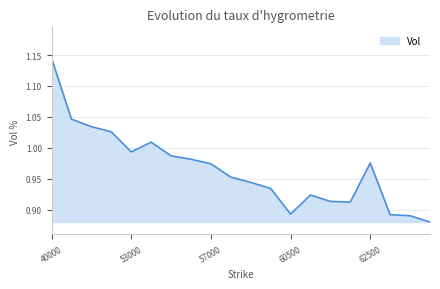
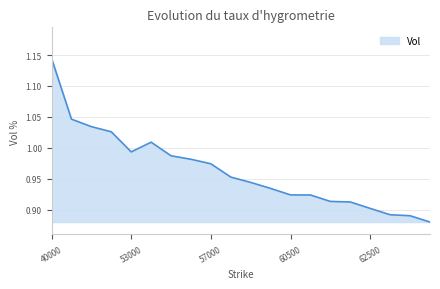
  {
    "40000": 1.14,
    "53000": 0.99,
    "57000": 0.97,
-   "60500": 0.89,
-   "62500": 0.98
+   "60500": 0.92,
+   "62500": 0.90
  }
